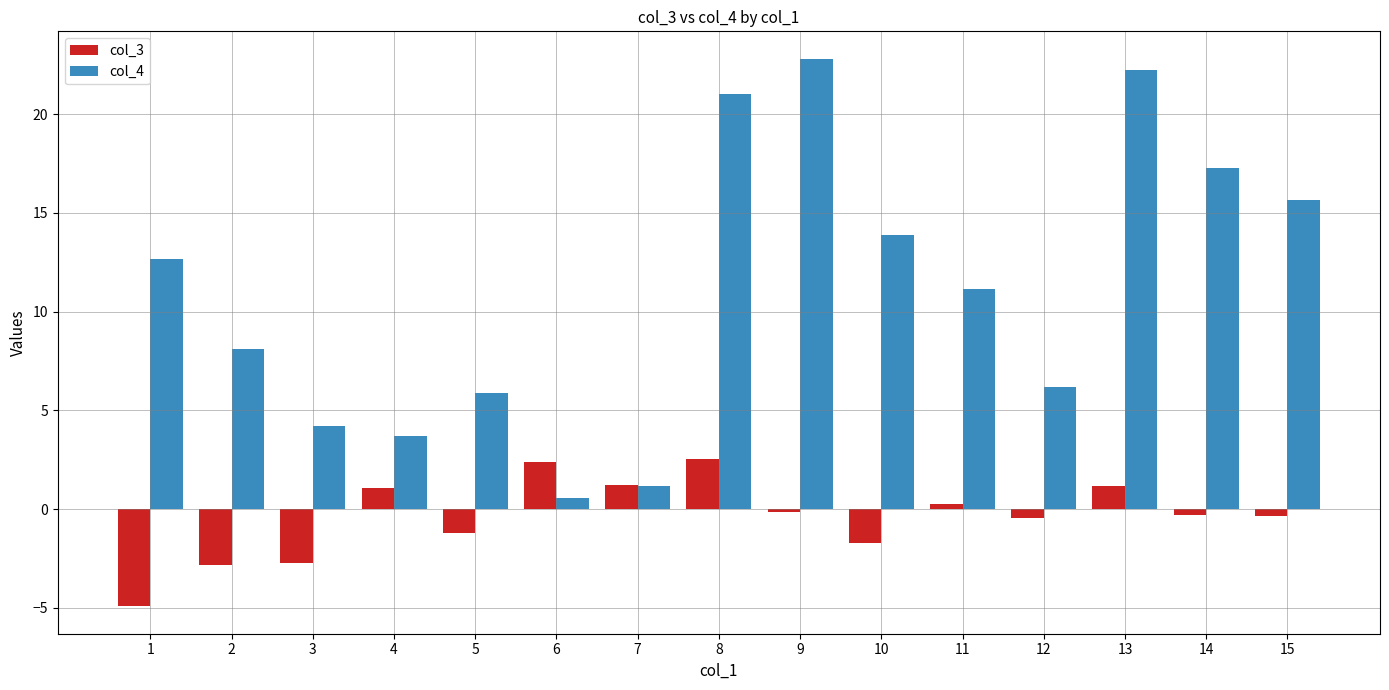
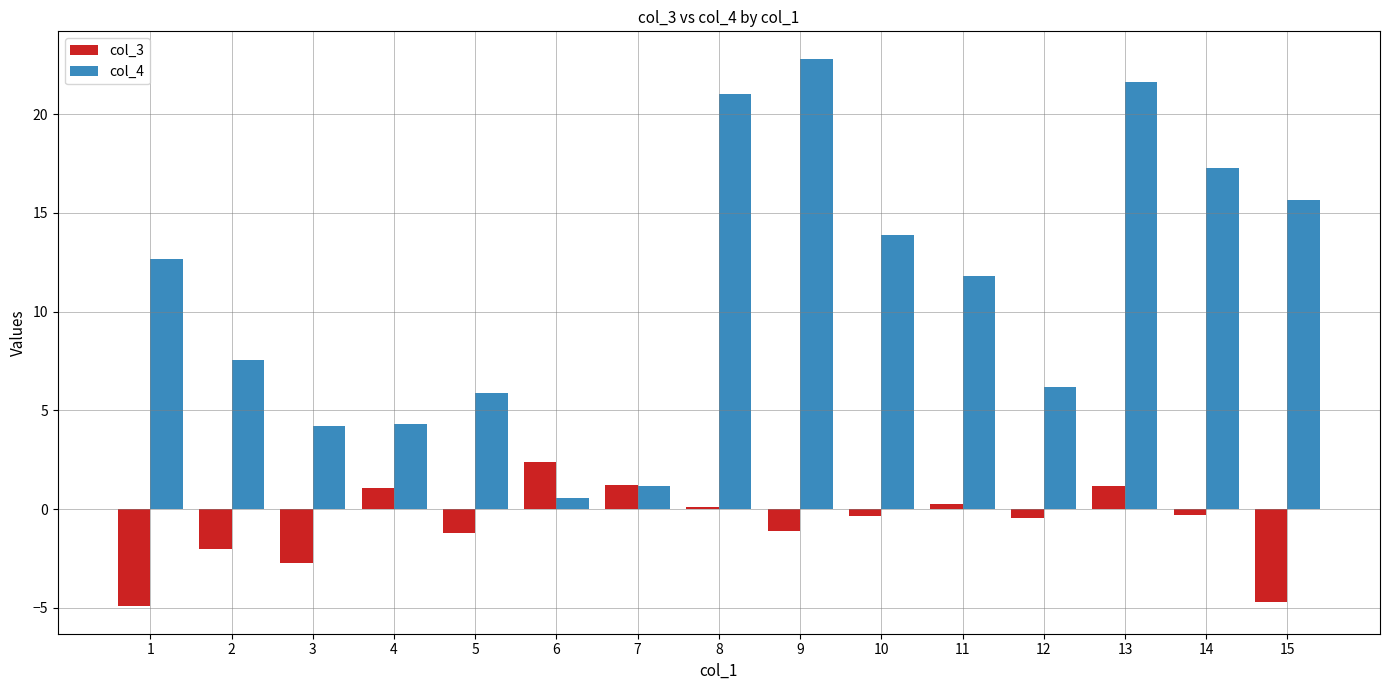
  {
    "col_3": {
      "1": -4.9,
-     "2": -2.9,
+     "2": -2.0,
      "3": -2.7,
      "4": 1.0,
      "5": -1.2,
      "6": 2.4,
      "7": 1.2,
-     "8": 2.6,
-     "9": -0.1,
-     "10": -1.7,
+     "8": 0.1,
+     "9": -1.1,
+     "10": -0.3,
      "11": 0.2,
      "12": -0.5,
      "13": 1.2,
      "14": -0.3,
-     "15": -0.3
+     "15": -4.7
    },
    "col_4": {
      "1": 12.7,
-     "2": 8.1,
+     "2": 7.6,
      "3": 4.2,
-     "4": 3.7,
+     "4": 4.3,
      "5": 5.9,
      "6": 0.6,
      "7": 1.2,
      "8": 21.0,
      "9": 22.8,
      "10": 13.9,
-     "11": 11.1,
+     "11": 11.8,
      "12": 6.2,
-     "13": 22.3,
+     "13": 21.6,
      "14": 17.3,
      "15": 15.6
    }
  }
